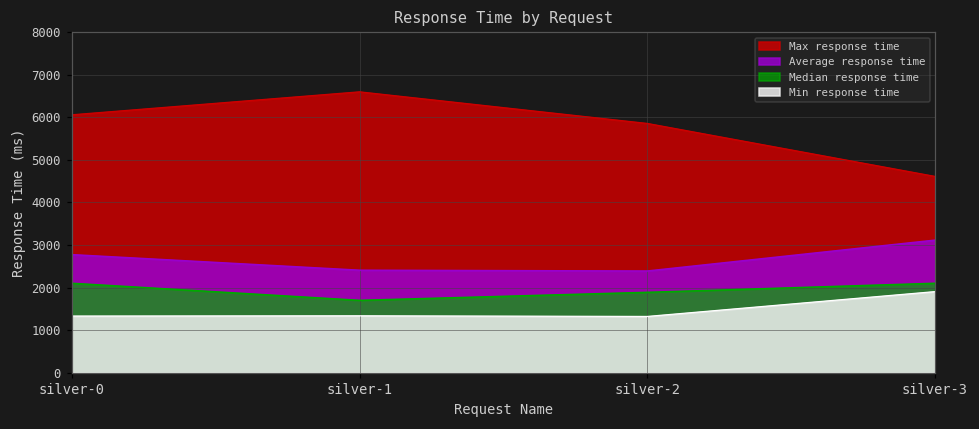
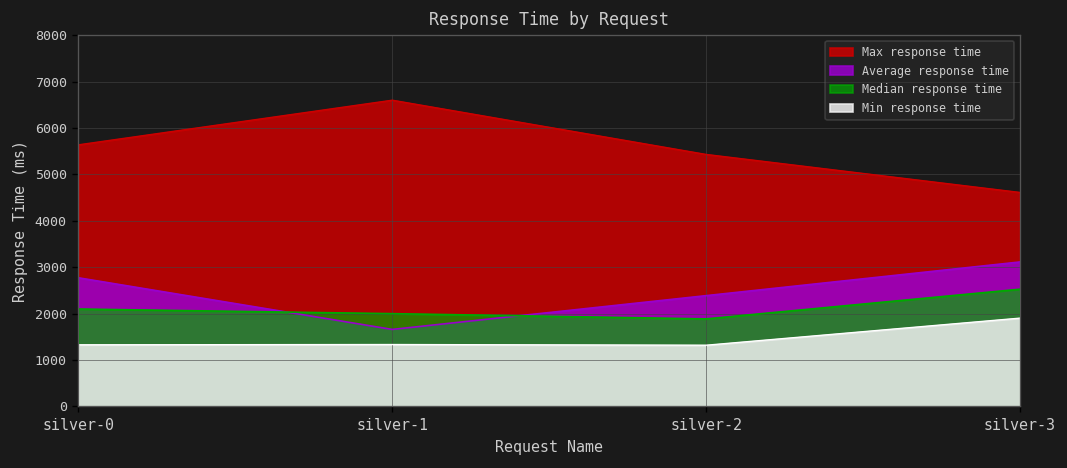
  {
    "Max response time": {
-     "silver-0": 6100,
+     "silver-0": 5600,
      "silver-1": 6600,
-     "silver-2": 5900,
+     "silver-2": 5400,
      "silver-3": 4600
    },
    "Average response time": {
      "silver-0": 2800,
-     "silver-1": 2400,
+     "silver-1": 1700,
      "silver-2": 2400,
      "silver-3": 3100
    },
    "Median response time": {
      "silver-0": 2100,
-     "silver-1": 1700,
+     "silver-1": 2000,
      "silver-2": 1900,
-     "silver-3": 2100
+     "silver-3": 2500
    },
    "Min response time": {
      "silver-0": 1300,
      "silver-1": 1300,
      "silver-2": 1300,
      "silver-3": 1900
    }
  }
